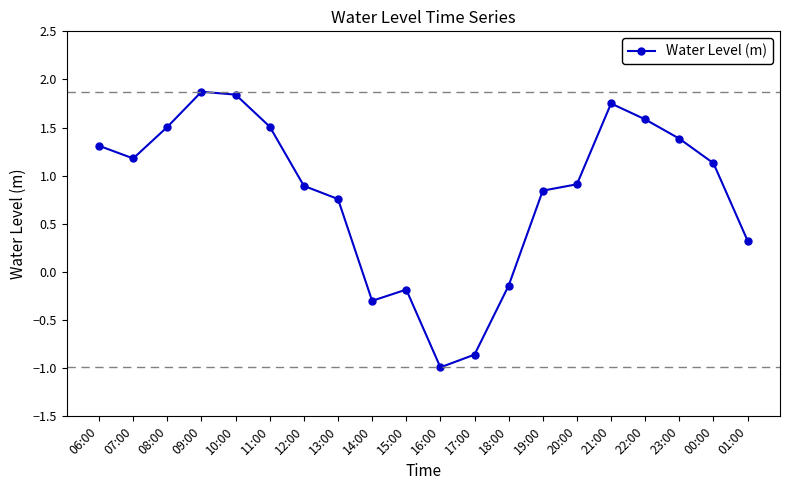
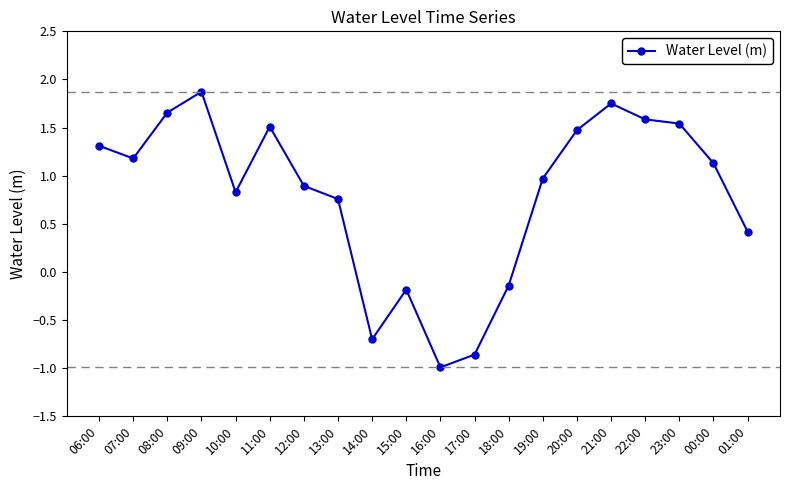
  {
    "06:00": 1.3,
    "07:00": 1.2,
-   "08:00": 1.5,
+   "08:00": 1.7,
    "09:00": 1.9,
-   "10:00": 1.8,
+   "10:00": 0.8,
    "11:00": 1.5,
    "12:00": 0.9,
    "13:00": 0.8,
-   "14:00": -0.3,
+   "14:00": -0.7,
    "15:00": -0.2,
    "16:00": -1.0,
    "17:00": -0.9,
    "18:00": -0.1,
-   "19:00": 0.8,
-   "20:00": 0.9,
+   "19:00": 1.0,
+   "20:00": 1.5,
    "21:00": 1.8,
    "22:00": 1.6,
-   "23:00": 1.4,
+   "23:00": 1.5,
    "00:00": 1.1,
-   "01:00": 0.3
+   "01:00": 0.4
  }
